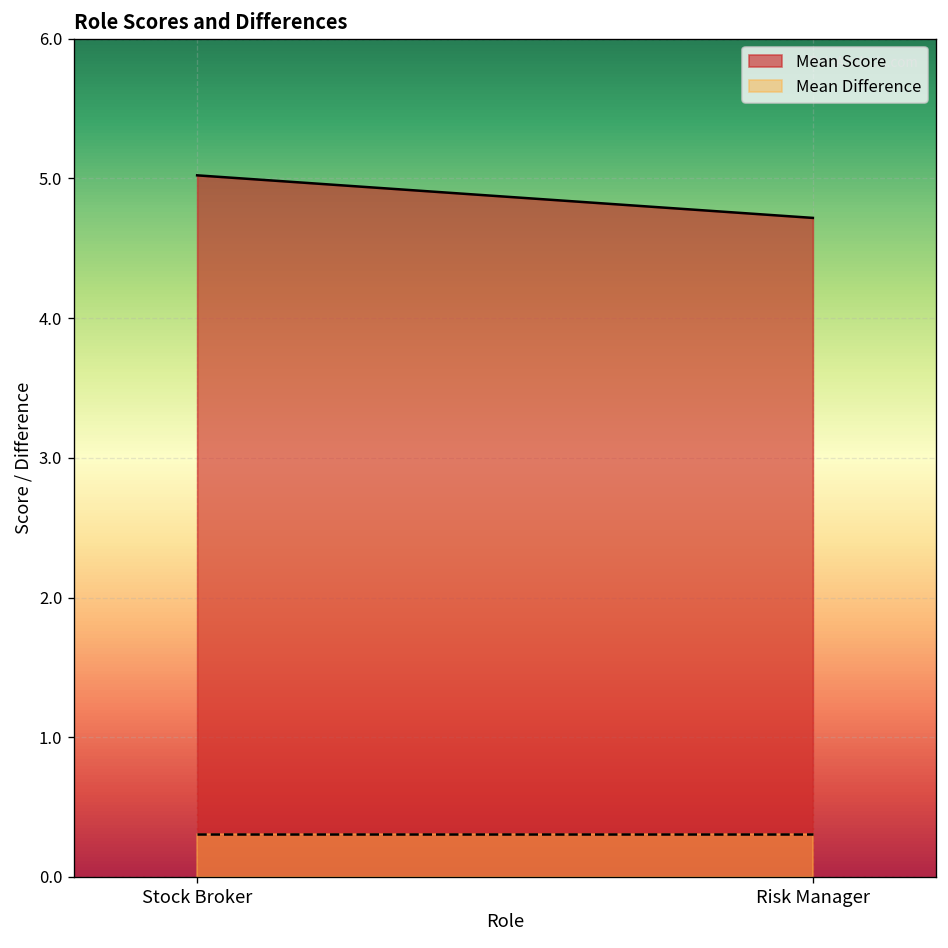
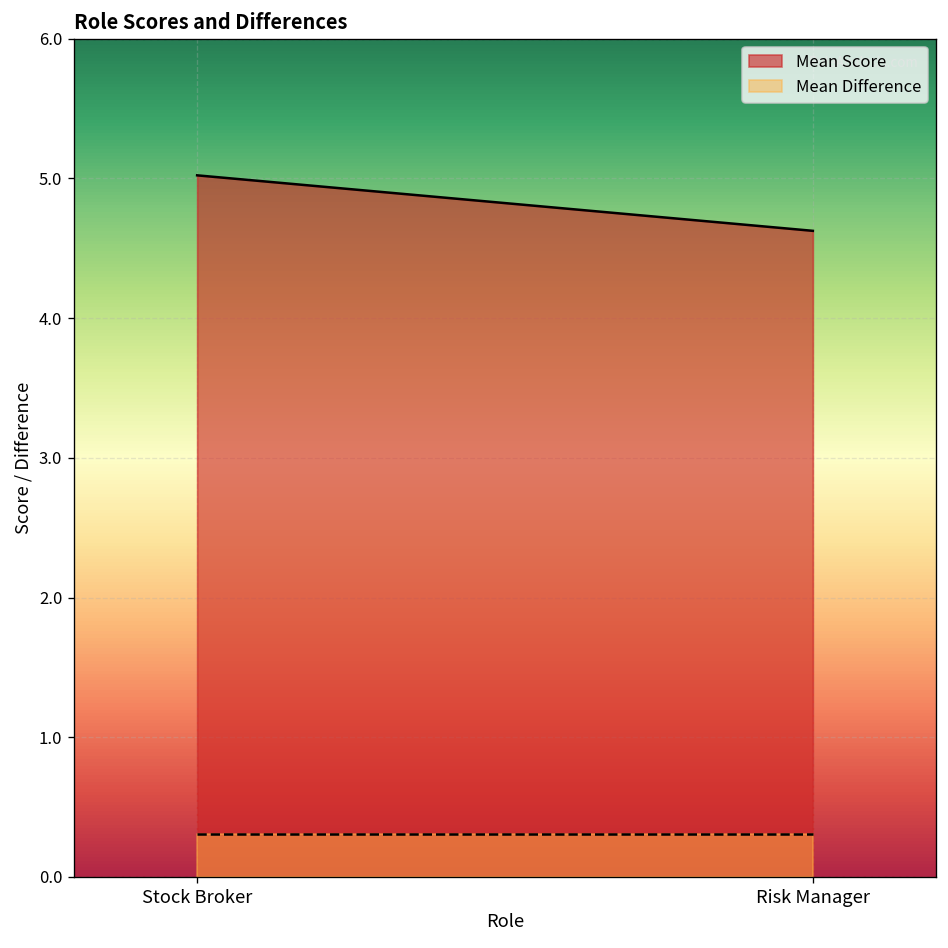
  {
    "Mean Score": {
      "Stock Broker": 5.02,
-     "Risk Manager": 4.72
+     "Risk Manager": 4.63
    },
    "Mean Difference": {
      "Stock Broker": 0.30,
      "Risk Manager": 0.30
    }
  }
